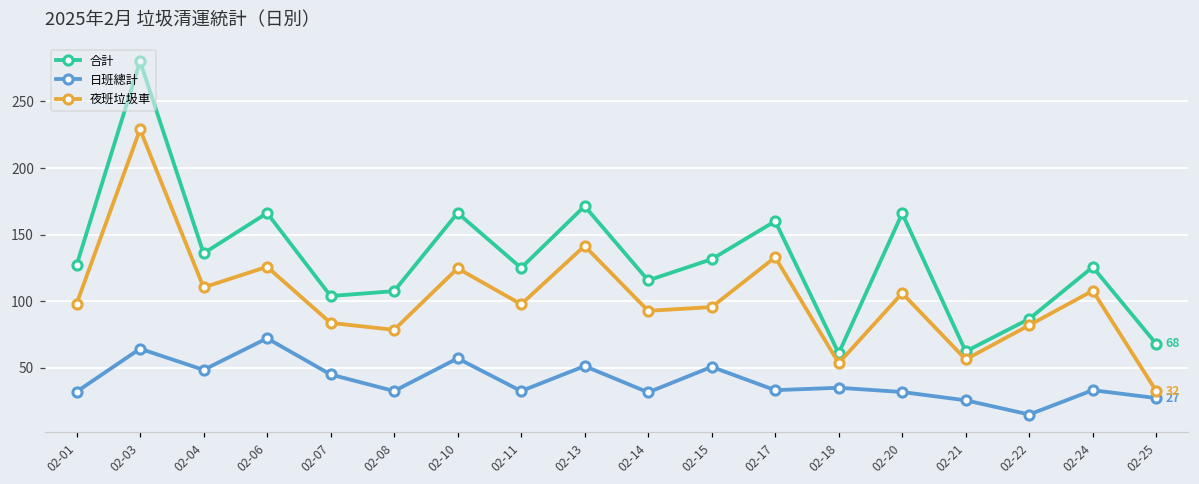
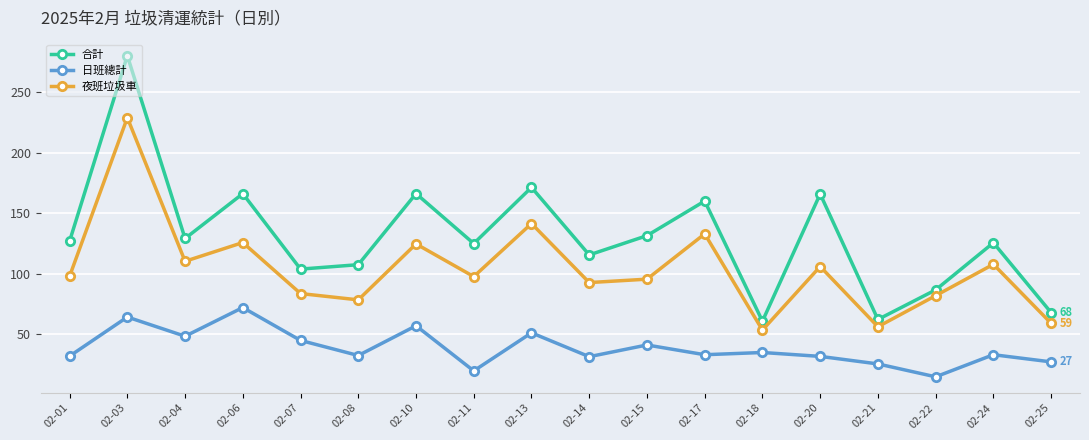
  {
    "合計": {
      "02-01": 127,
-     "02-04": 136,
+     "02-04": 129,
      "02-06": 166,
      "02-07": 104,
      "02-08": 108,
      "02-10": 166,
      "02-11": 125,
      "02-13": 171,
      "02-14": 116,
      "02-15": 132,
      "02-17": 160,
      "02-18": 61,
      "02-20": 166,
      "02-21": 62,
      "02-22": 87,
      "02-24": 126
    },
    "日班總計": {
      "02-01": 32,
      "02-03": 64,
      "02-04": 48,
      "02-06": 72,
      "02-07": 45,
      "02-08": 33,
      "02-10": 57,
-     "02-11": 33,
+     "02-11": 20,
      "02-13": 51,
      "02-14": 32,
-     "02-15": 51,
+     "02-15": 41,
      "02-17": 33,
      "02-18": 35,
      "02-20": 32,
      "02-21": 26,
      "02-22": 15,
      "02-24": 33
    },
    "夜班垃圾車": {
-     "02-25": 32
+     "02-25": 59
    }
  }
